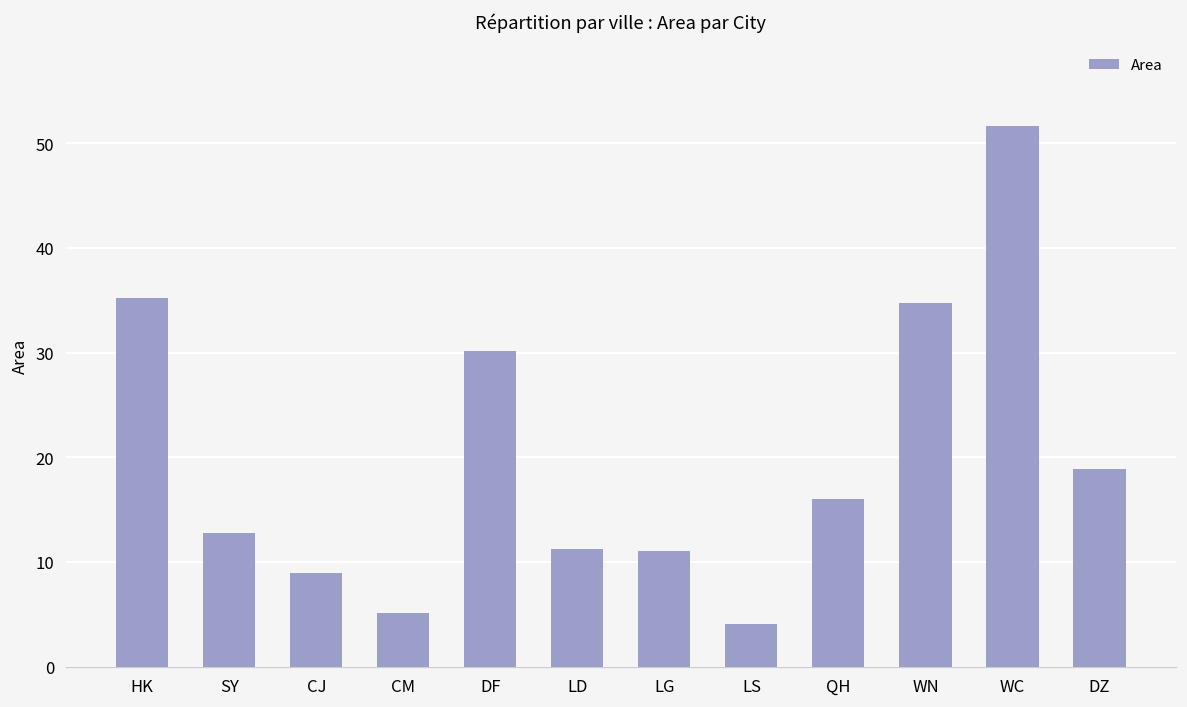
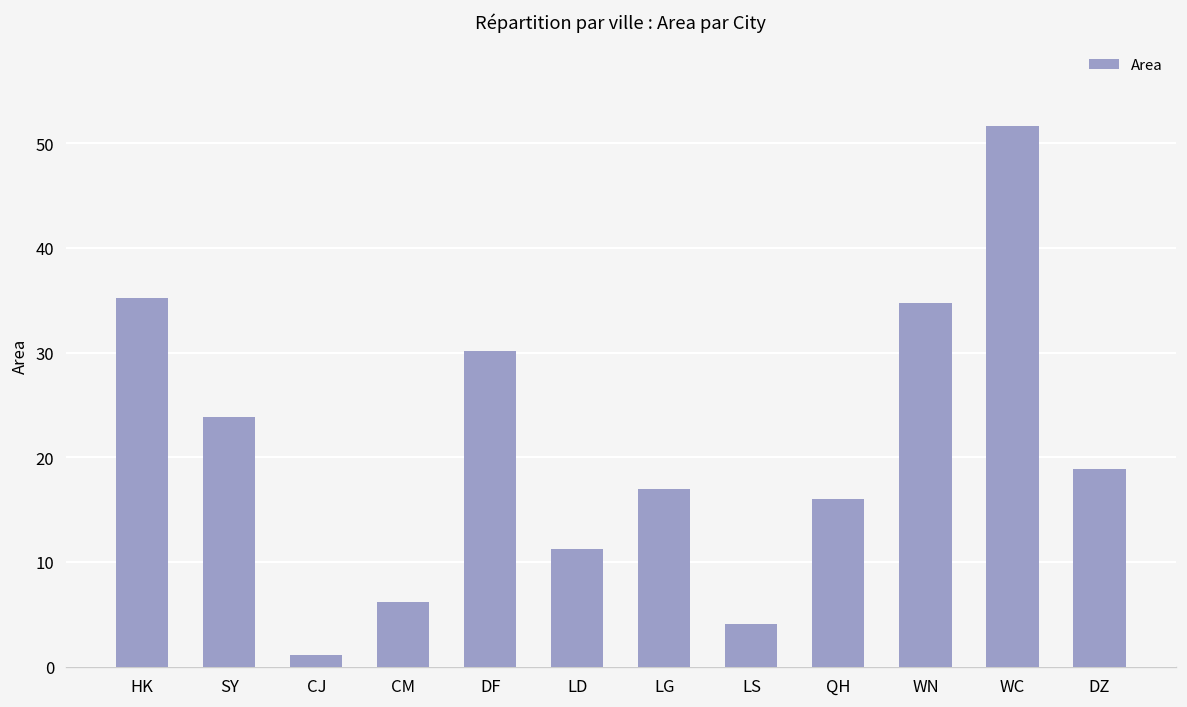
  {
    "HK": 35,
-   "SY": 13,
-   "CJ": 9,
-   "CM": 5,
+   "SY": 24,
+   "CJ": 1,
+   "CM": 6,
    "DF": 30,
    "LD": 11,
-   "LG": 11,
+   "LG": 17,
    "LS": 4,
    "QH": 16,
    "WN": 35,
    "WC": 52,
    "DZ": 19
  }
